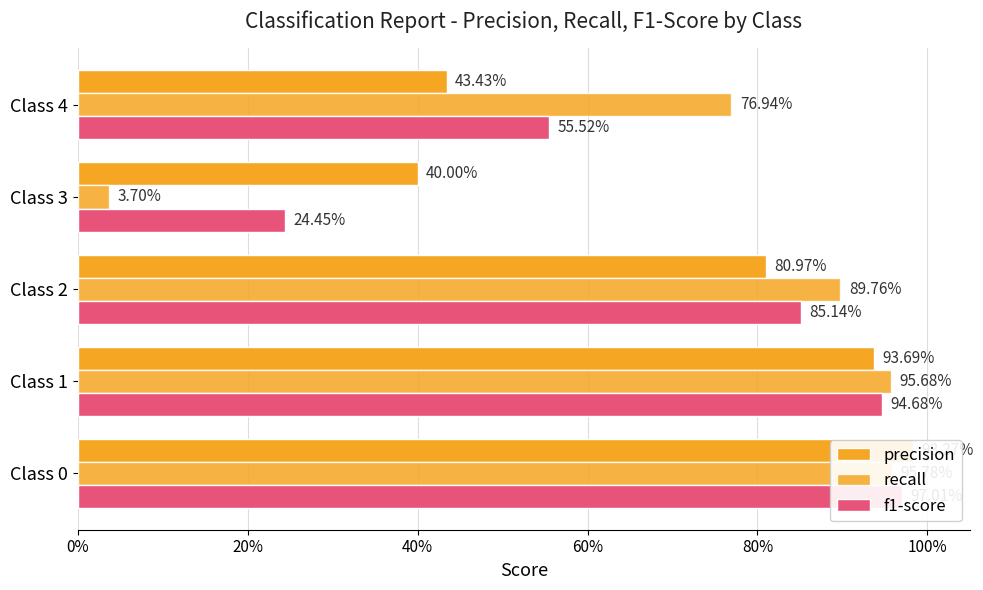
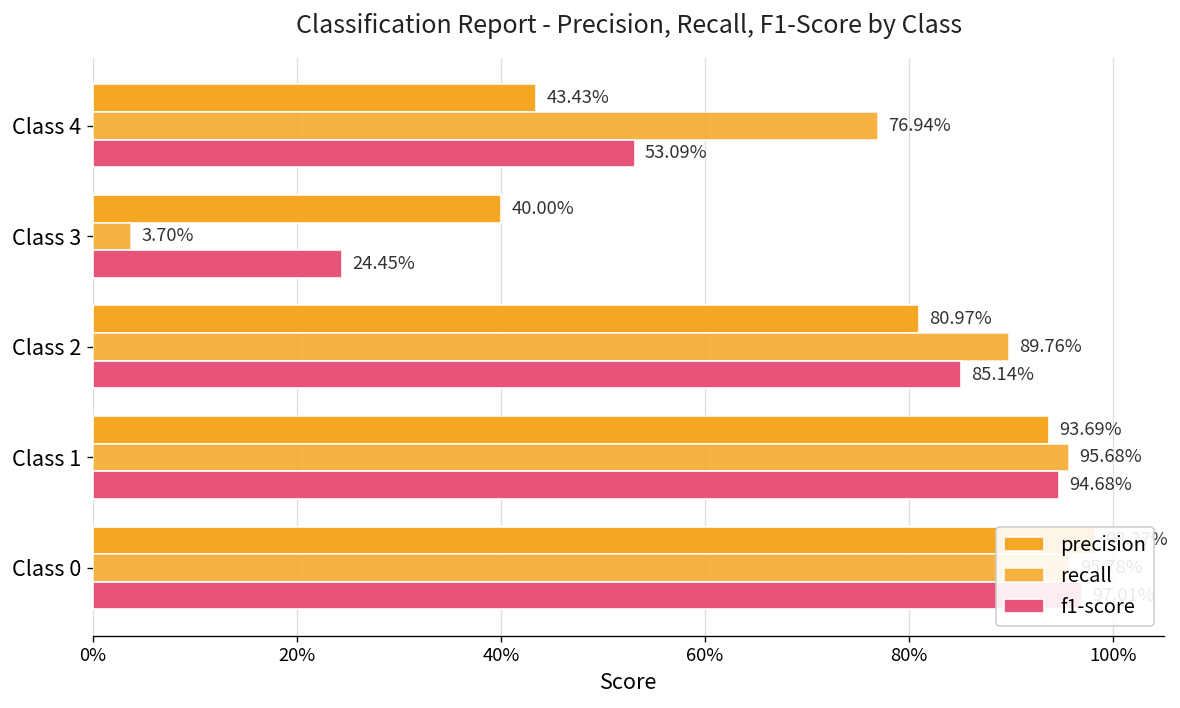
  {
    "f1-score": {
-     "Class 4": "55.52%",
+     "Class 4": "53.09%",
      "Class 3": "24.45%",
      "Class 2": "85.14%",
      "Class 1": "94.68%"
    }
  }
